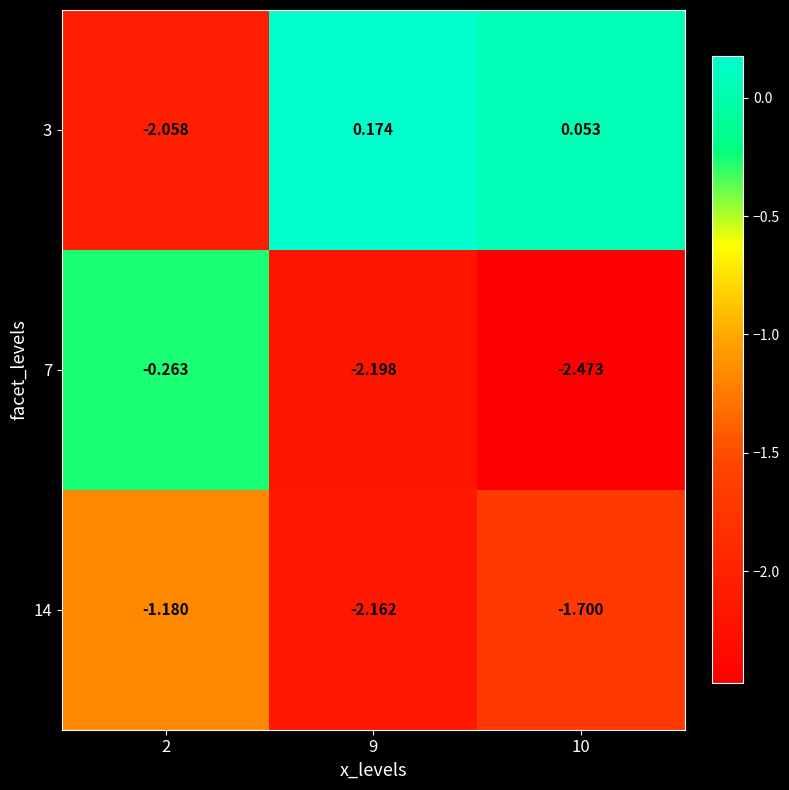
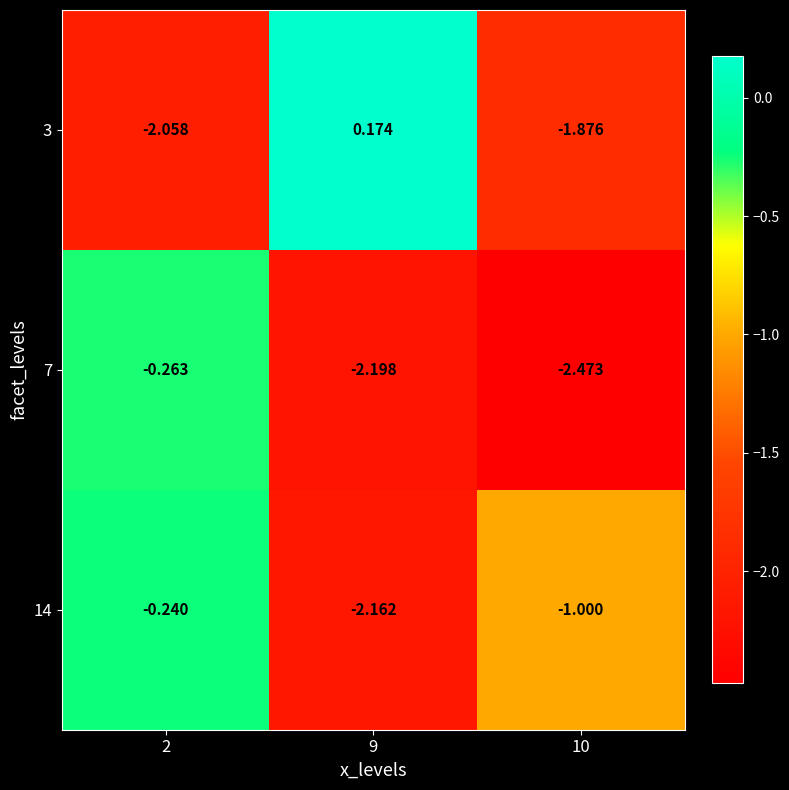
  {
    "3": {
      "2": -2.058,
      "9": 0.174,
-     "10": 0.053
+     "10": -1.876
    },
    "7": {
      "2": -0.263,
      "9": -2.198,
      "10": -2.473
    },
    "14": {
-     "2": -1.180,
+     "2": -0.240,
      "9": -2.162,
-     "10": -1.700
+     "10": -1.000
    }
  }
